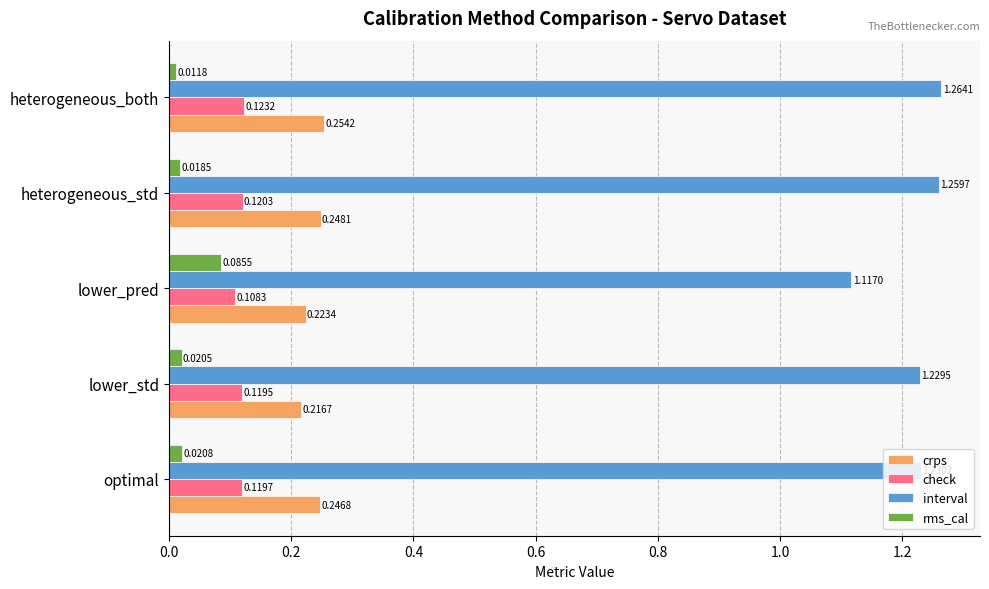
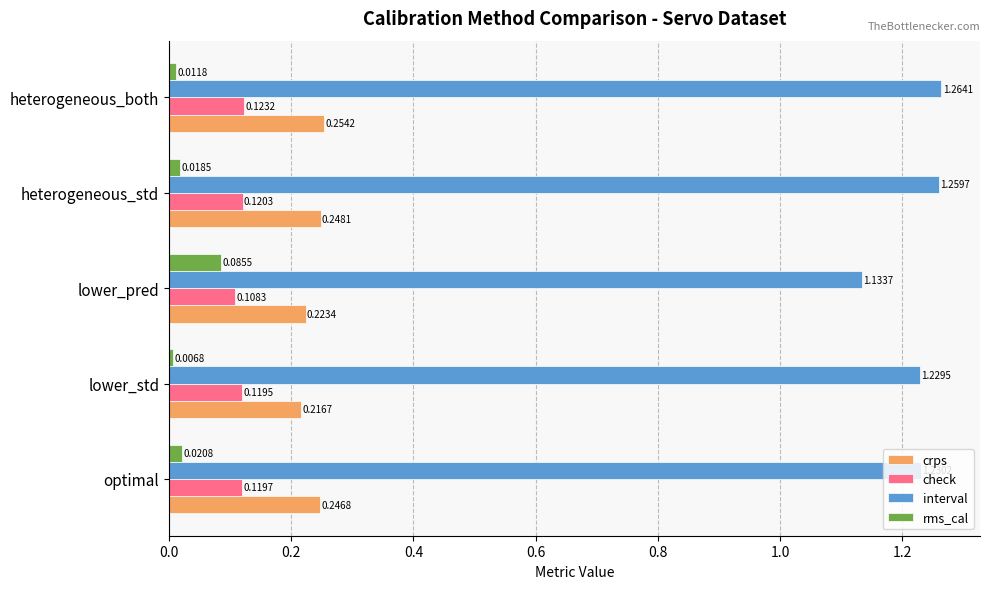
  {
    "crps": {
      "heterogeneous_both": 0.2542,
      "heterogeneous_std": 0.2481,
      "lower_pred": 0.2234,
      "lower_std": 0.2167,
      "optimal": 0.2468
    },
    "check": {
      "heterogeneous_both": 0.1232,
      "heterogeneous_std": 0.1203,
      "lower_pred": 0.1083,
      "lower_std": 0.1195,
      "optimal": 0.1197
    },
    "interval": {
      "heterogeneous_both": 1.2641,
      "heterogeneous_std": 1.2597,
-     "lower_pred": 1.1170,
+     "lower_pred": 1.1337,
      "lower_std": 1.2295
    },
    "rms_cal": {
      "heterogeneous_both": 0.0118,
      "heterogeneous_std": 0.0185,
      "lower_pred": 0.0855,
-     "lower_std": 0.0205,
+     "lower_std": 0.0068,
      "optimal": 0.0208
    }
  }
